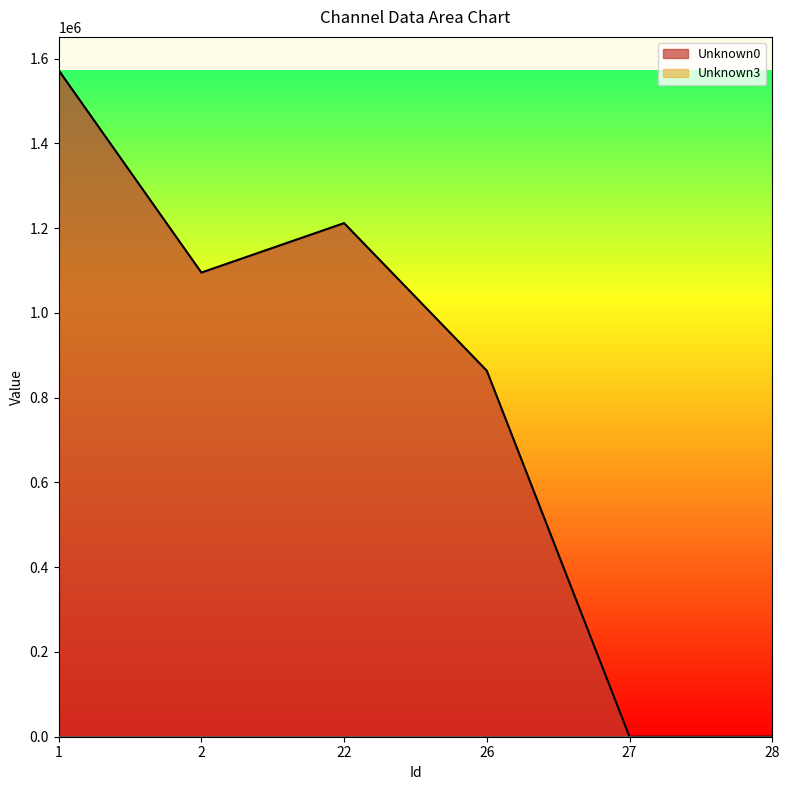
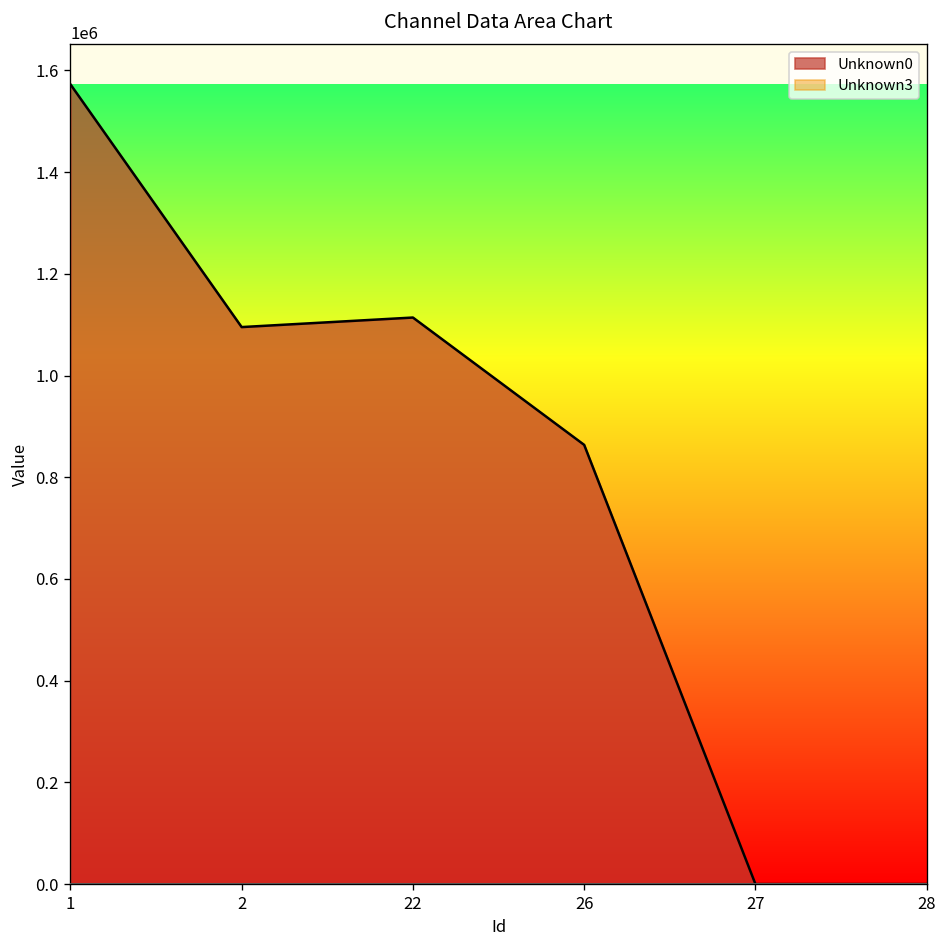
  {
    "Unknown0": {
      "1": 1570000,
      "2": 1100000,
-     "22": 1210000,
+     "22": 1110000,
      "26": 860000
    },
    "Unknown3": {
      "1": 0,
      "2": 0,
      "22": 0,
      "26": 0
    }
  }
